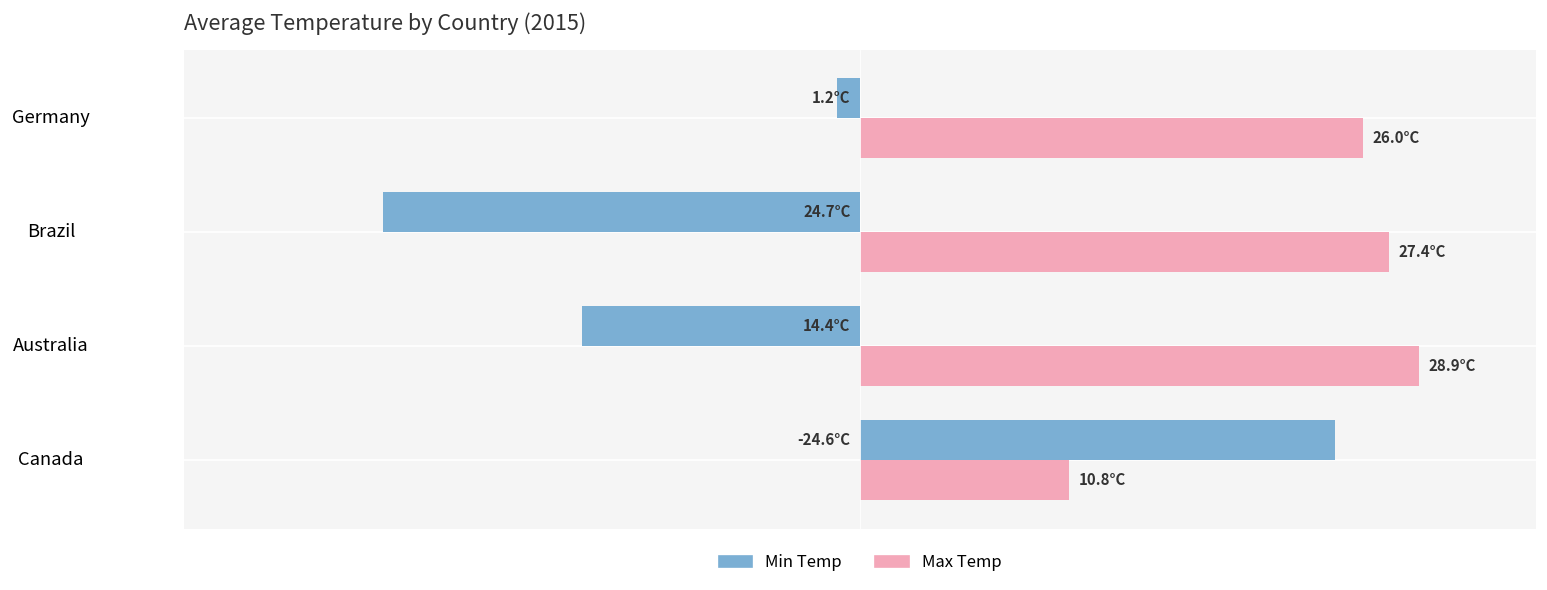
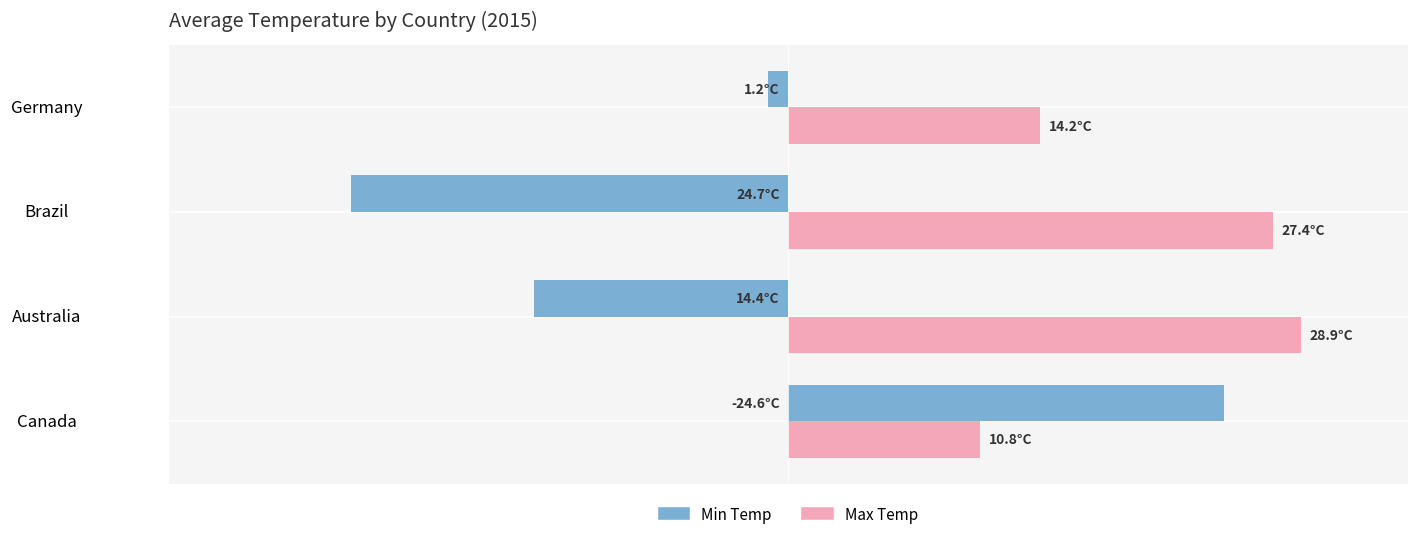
  {
    "Max Temp": {
-     "Germany": "26.0°C",
+     "Germany": "14.2°C",
      "Brazil": "27.4°C",
      "Australia": "28.9°C",
      "Canada": "10.8°C"
    }
  }
